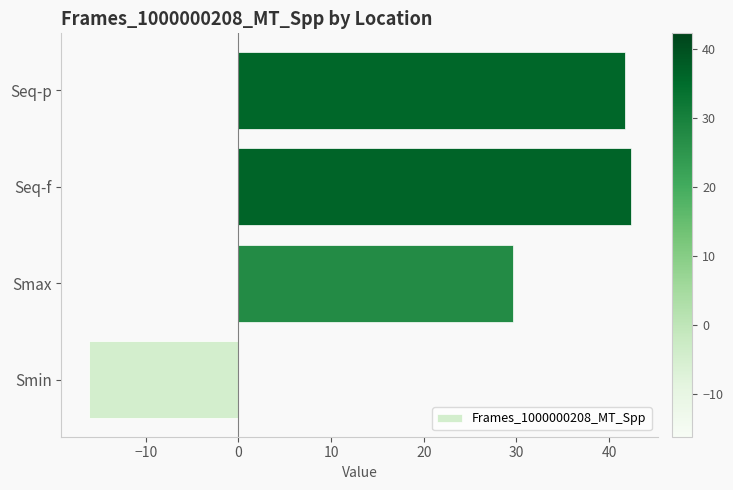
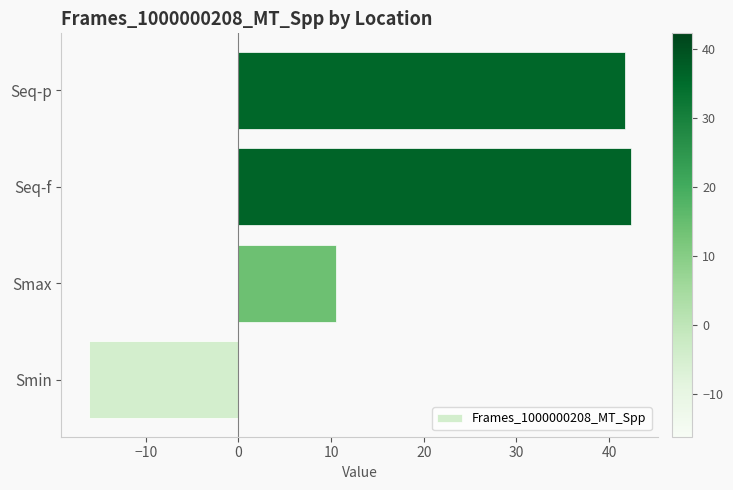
  {
    "Seq-p": 42,
    "Seq-f": 42,
-   "Smax": 30,
+   "Smax": 11,
    "Smin": -16
  }
